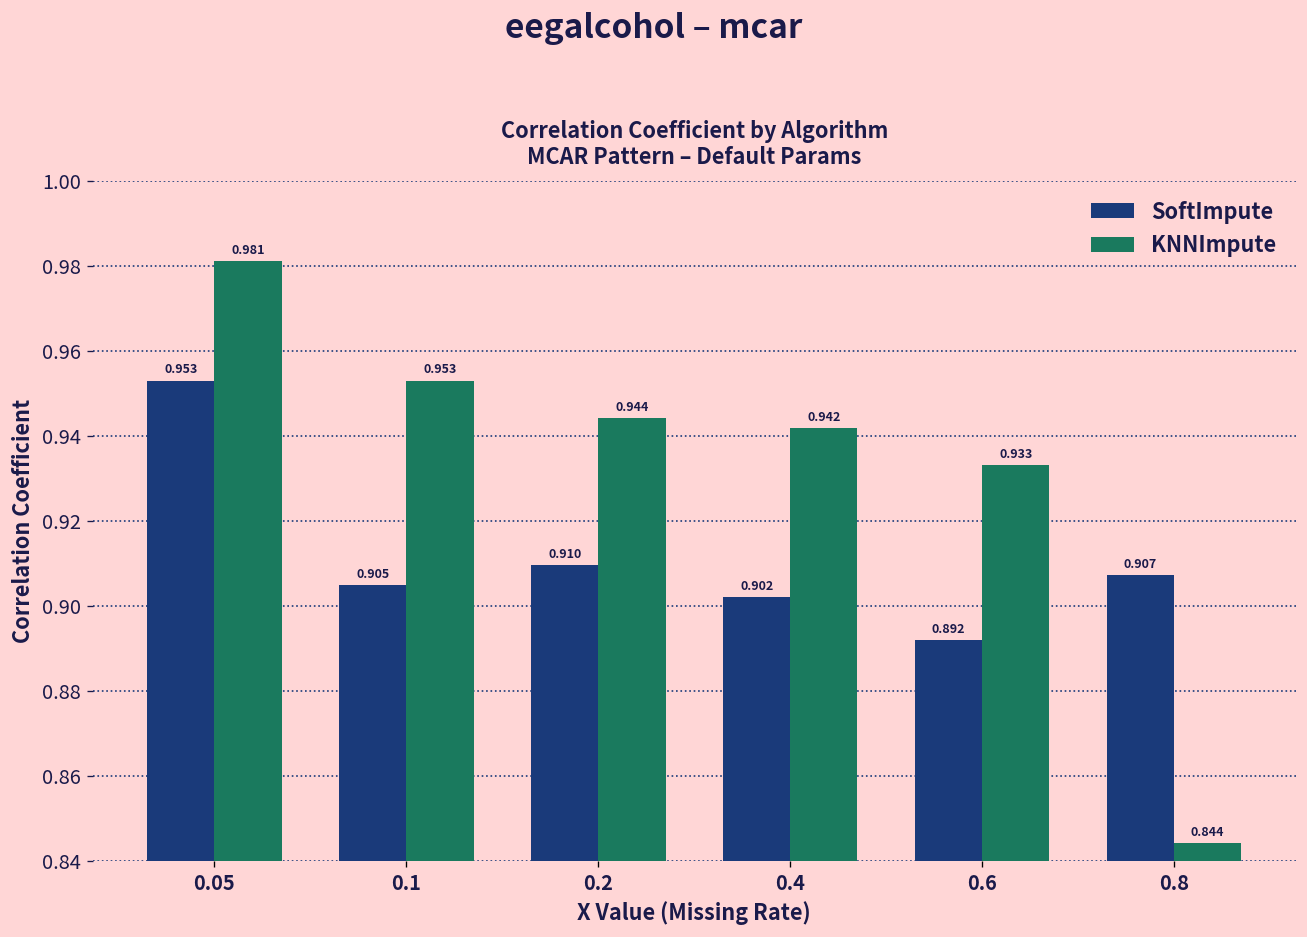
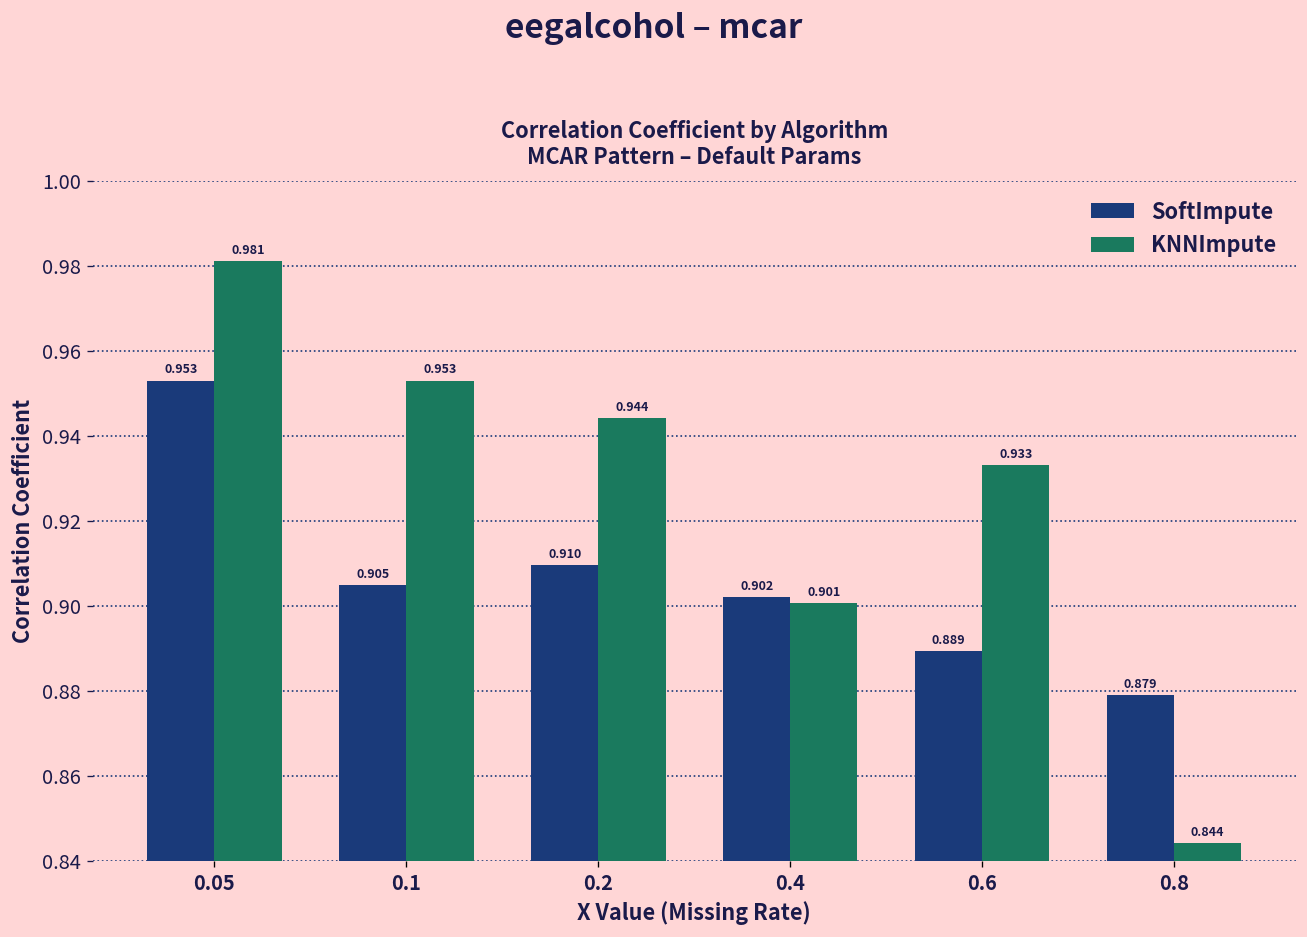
  {
    "SoftImpute": {
      "0.05": 0.953,
      "0.1": 0.905,
      "0.2": 0.910,
      "0.4": 0.902,
-     "0.6": 0.892,
-     "0.8": 0.907
+     "0.6": 0.889,
+     "0.8": 0.879
    },
    "KNNImpute": {
      "0.05": 0.981,
      "0.1": 0.953,
      "0.2": 0.944,
-     "0.4": 0.942,
+     "0.4": 0.901,
      "0.6": 0.933,
      "0.8": 0.844
    }
  }
